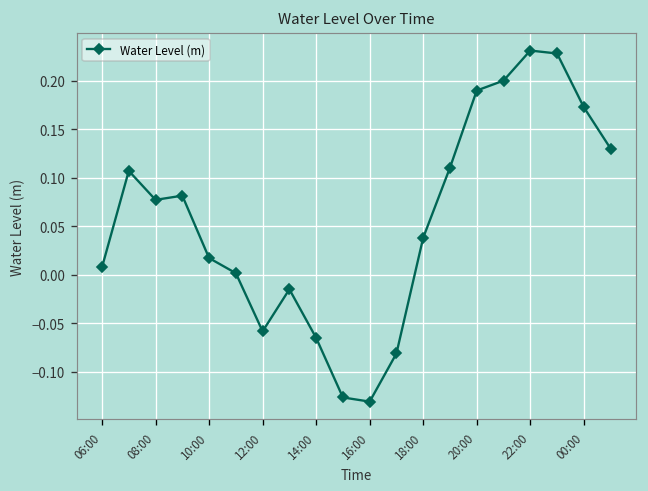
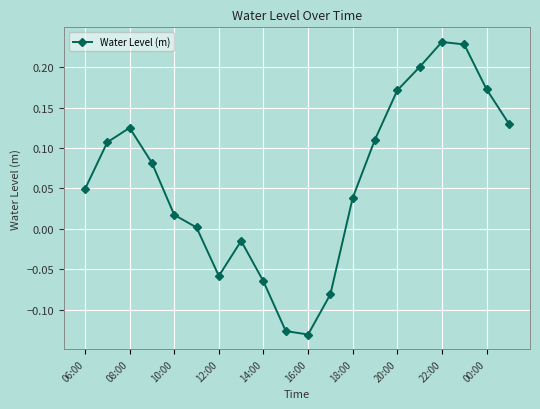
  {
-   "06:00": 0.01,
-   "08:00": 0.08,
+   "06:00": 0.05,
+   "08:00": 0.13,
    "10:00": 0.02,
    "12:00": -0.06,
    "14:00": -0.06,
    "16:00": -0.13,
    "18:00": 0.04,
-   "20:00": 0.19,
+   "20:00": 0.17,
    "22:00": 0.23,
    "00:00": 0.17
  }
